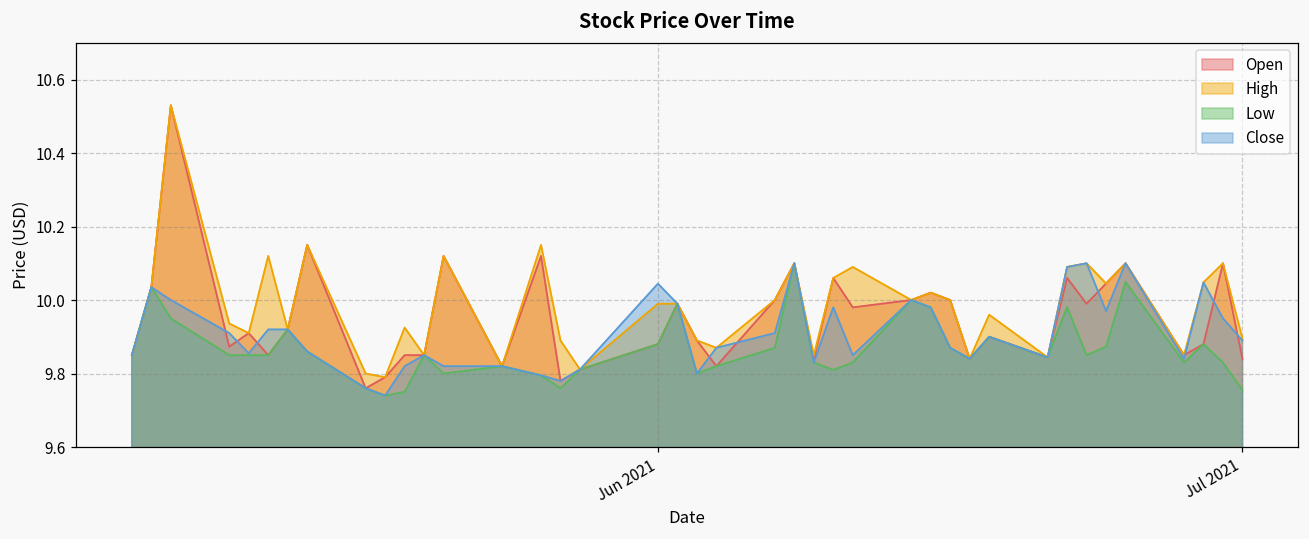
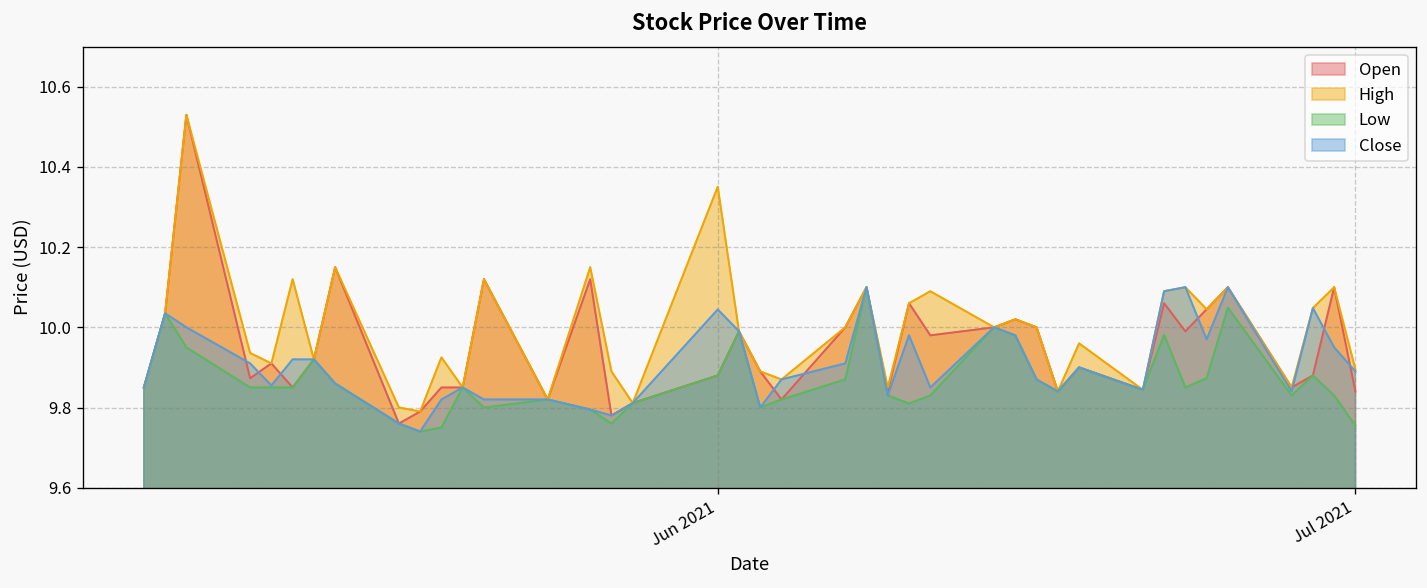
  {
    "Open": {
      "Jul 2021": 9.84
    },
    "High": {
-     "Jun 2021": 9.99
+     "Jun 2021": 10.35
    },
    "Low": {
      "Jul 2021": 9.75
    },
    "Close": {
      "Jun 2021": 10.04
    }
  }
